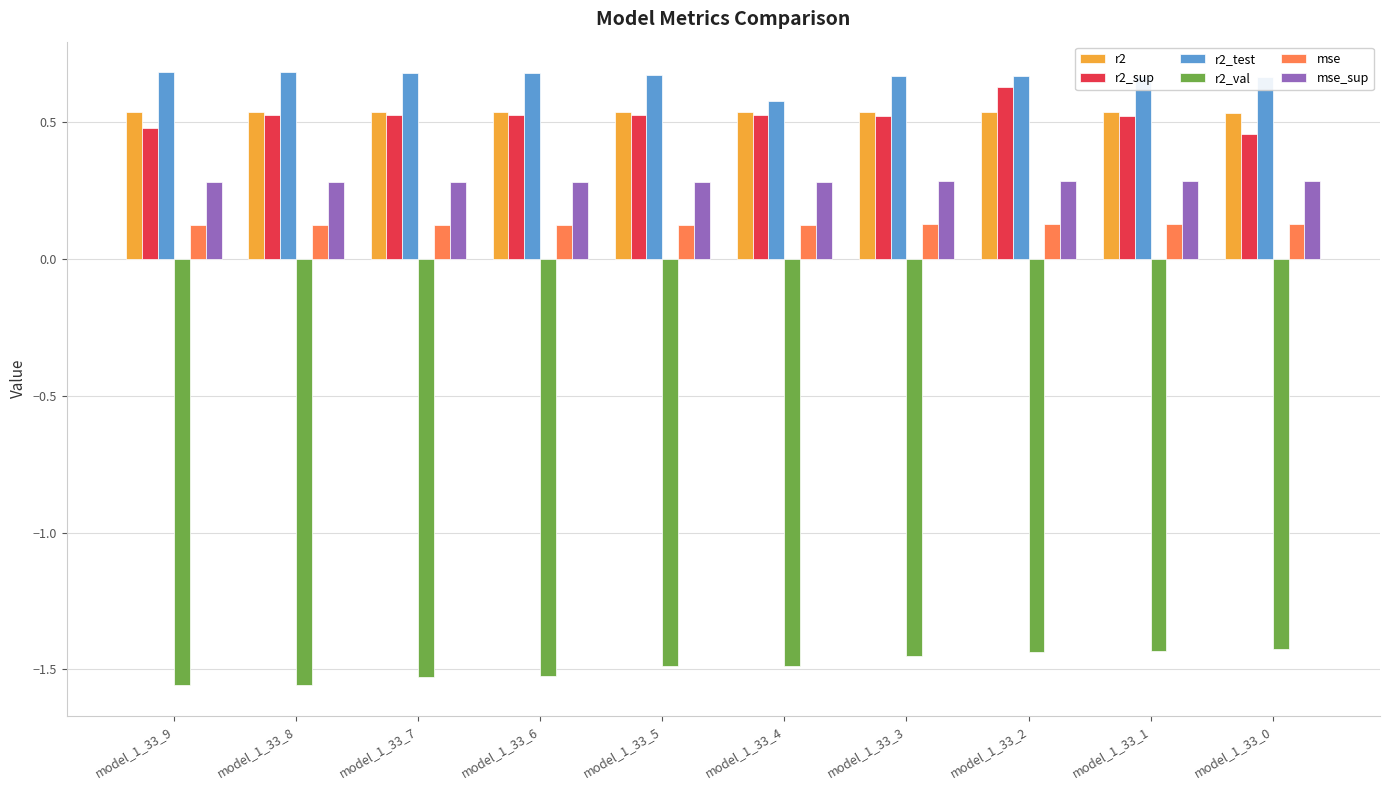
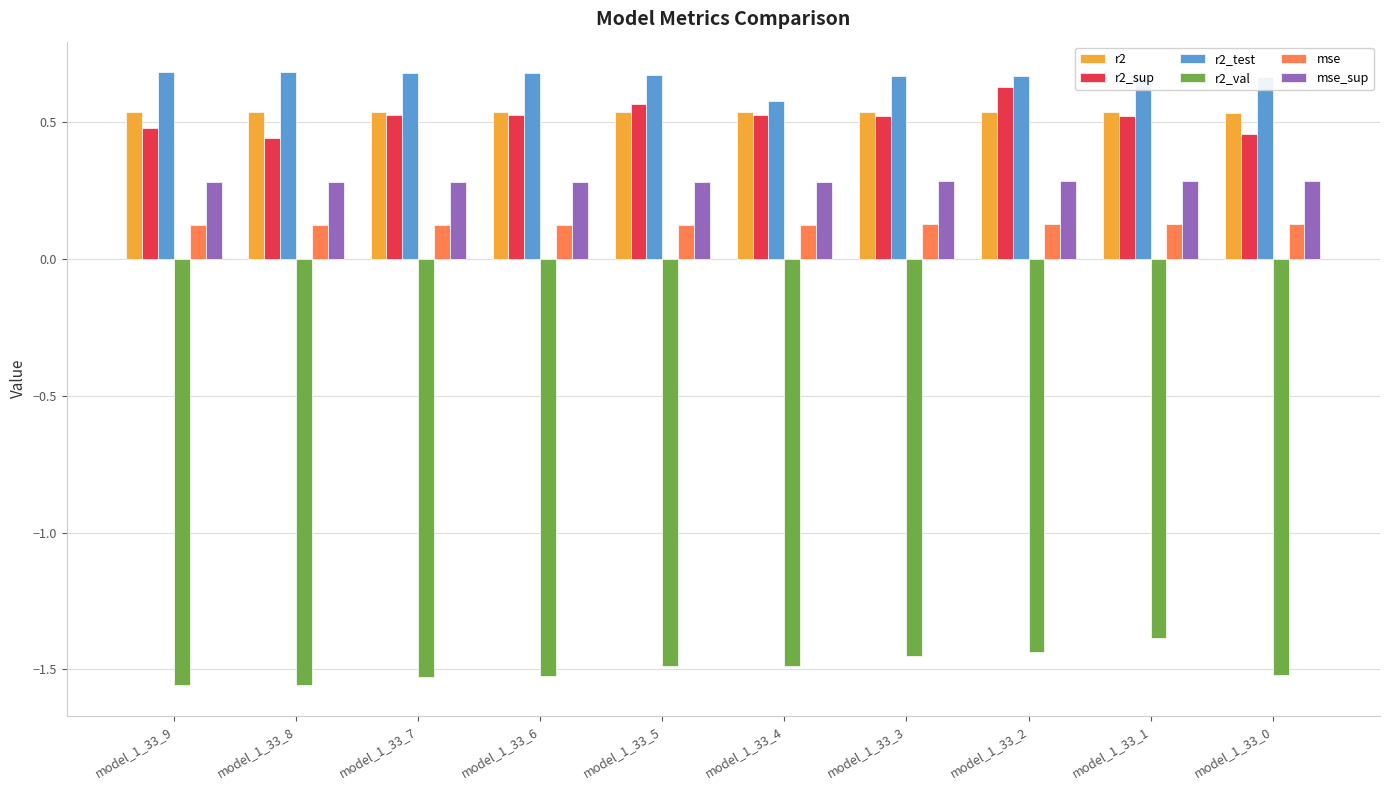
  {
    "r2_sup": {
      "model_1_33_9": 0.48,
-     "model_1_33_8": 0.53,
+     "model_1_33_8": 0.44,
      "model_1_33_7": 0.53,
      "model_1_33_6": 0.53,
-     "model_1_33_5": 0.52,
+     "model_1_33_5": 0.57,
      "model_1_33_4": 0.52,
      "model_1_33_3": 0.52,
      "model_1_33_2": 0.63,
      "model_1_33_1": 0.52,
      "model_1_33_0": 0.46
    },
    "r2_test": {
      "model_1_33_9": 0.68,
      "model_1_33_8": 0.68,
      "model_1_33_7": 0.68,
      "model_1_33_6": 0.68,
      "model_1_33_5": 0.67,
      "model_1_33_4": 0.58,
      "model_1_33_3": 0.67,
      "model_1_33_2": 0.67
    },
    "r2_val": {
      "model_1_33_9": -1.56,
      "model_1_33_8": -1.56,
      "model_1_33_7": -1.53,
      "model_1_33_6": -1.52,
      "model_1_33_5": -1.49,
      "model_1_33_4": -1.49,
      "model_1_33_3": -1.45,
      "model_1_33_2": -1.44,
-     "model_1_33_1": -1.43,
-     "model_1_33_0": -1.43
+     "model_1_33_1": -1.39,
+     "model_1_33_0": -1.52
    },
    "mse_sup": {
      "model_1_33_9": 0.28,
      "model_1_33_8": 0.28,
      "model_1_33_7": 0.28,
      "model_1_33_6": 0.28,
      "model_1_33_5": 0.28,
      "model_1_33_4": 0.28,
      "model_1_33_3": 0.28,
      "model_1_33_2": 0.28,
      "model_1_33_1": 0.28,
      "model_1_33_0": 0.28
    }
  }
